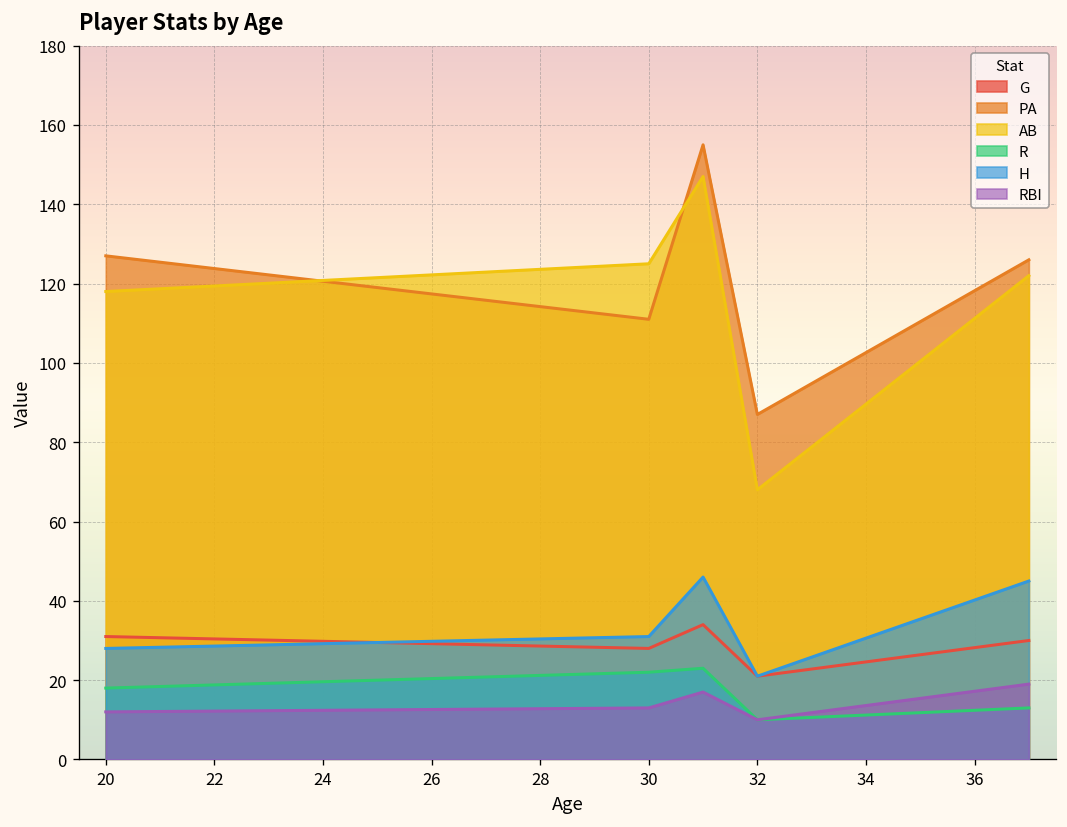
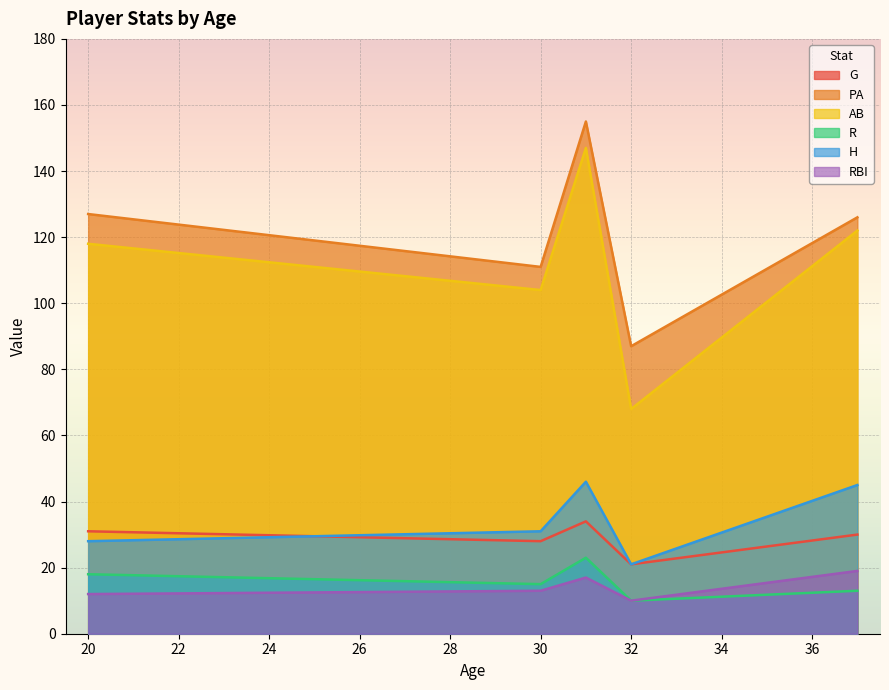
  {
    "AB": {
      "20": 118,
-     "30": 125,
+     "30": 104,
      "32": 68
    },
    "R": {
      "20": 18,
-     "30": 22
+     "30": 15
    },
    "H": {
      "20": 28,
      "30": 31
    },
    "RBI": {
      "20": 12,
      "30": 13
    }
  }
